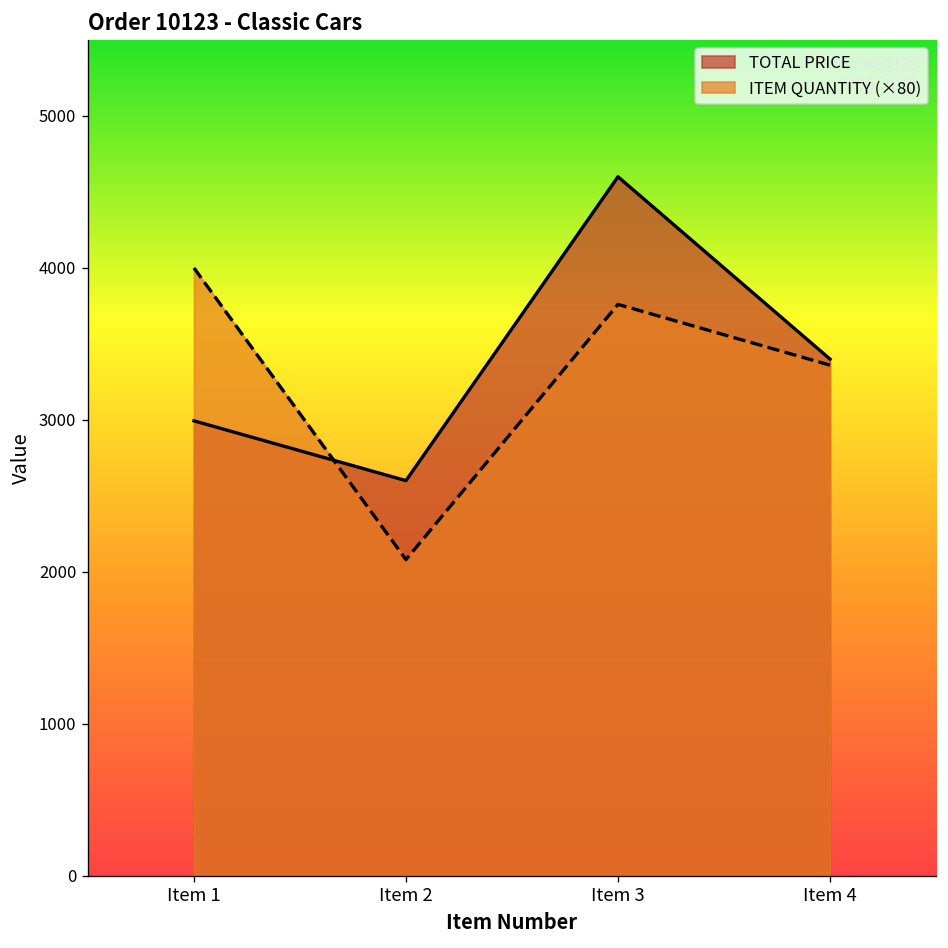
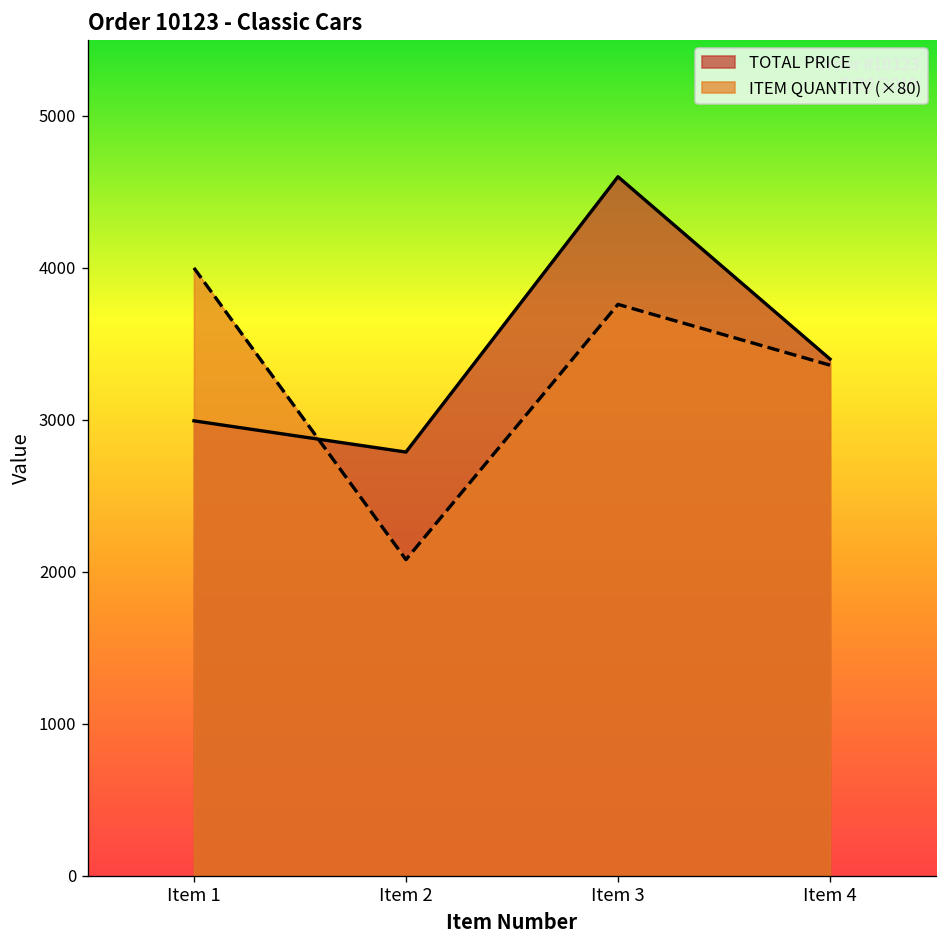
  {
    "TOTAL PRICE": {
      "Item 1": 2990,
-     "Item 2": 2600,
+     "Item 2": 2790,
      "Item 3": 4600,
      "Item 4": 3400
    },
    "ITEM QUANTITY (×80)": {
      "Item 1": 4000,
      "Item 2": 2080,
      "Item 3": 3760,
      "Item 4": 3360
    }
  }
